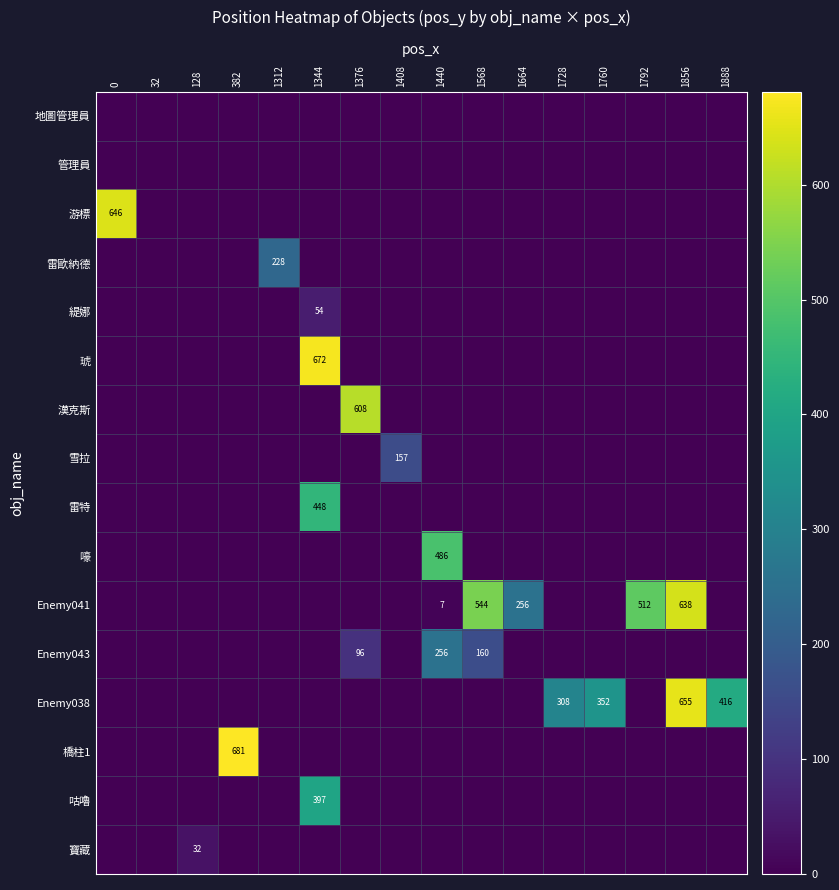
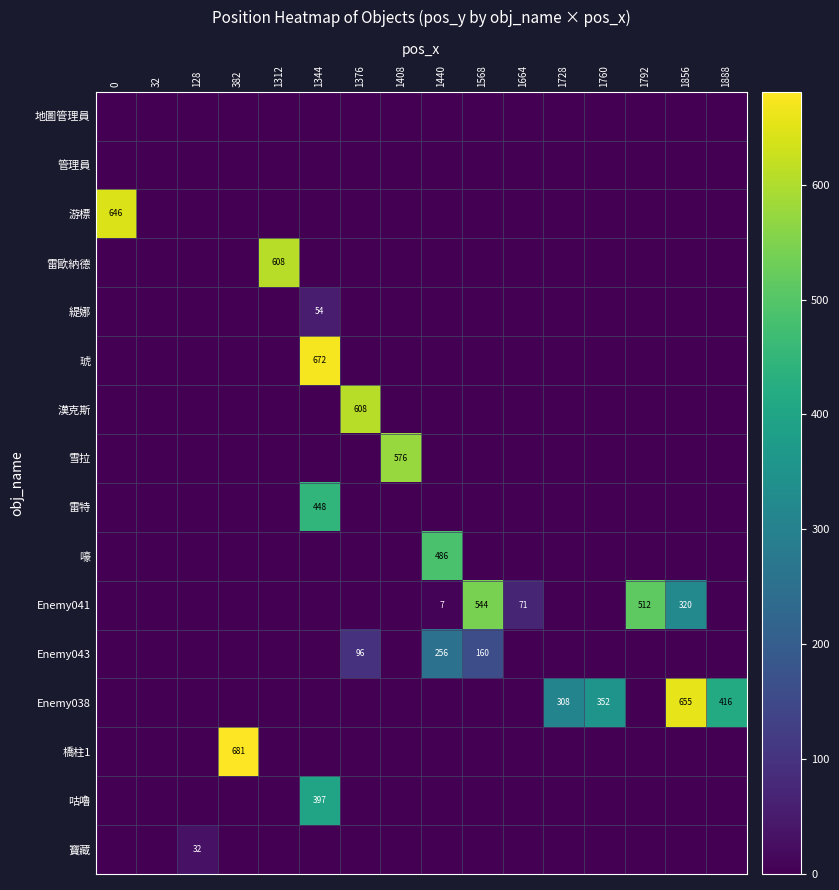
  {
    "游標": {
      "0": 646
    },
    "雷歐納德": {
-     "1312": 228
+     "1312": 608
    },
    "緹娜": {
      "1344": 54
    },
    "琥": {
      "1344": 672
    },
    "漢克斯": {
      "1376": 608
    },
    "雪拉": {
-     "1408": 157
+     "1408": 576
    },
    "雷特": {
      "1344": 448
    },
    "嚎": {
      "1440": 486
    },
    "Enemy041": {
      "1440": 7,
      "1568": 544,
-     "1664": 256,
+     "1664": 71,
      "1792": 512,
-     "1856": 638
+     "1856": 320
    },
    "Enemy043": {
      "1376": 96,
      "1440": 256,
      "1568": 160
    },
    "Enemy038": {
      "1728": 308,
      "1760": 352,
      "1856": 655,
      "1888": 416
    },
    "橋柱1": {
      "382": 681
    },
    "咕嚕": {
      "1344": 397
    },
    "寶藏": {
      "128": 32
    }
  }
